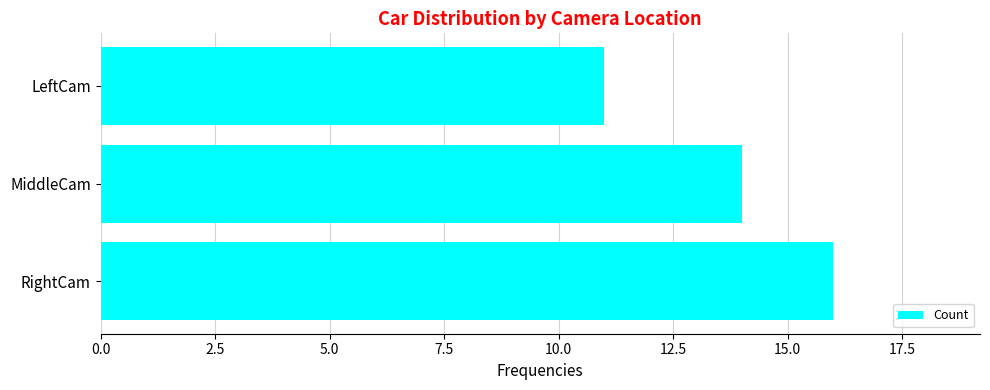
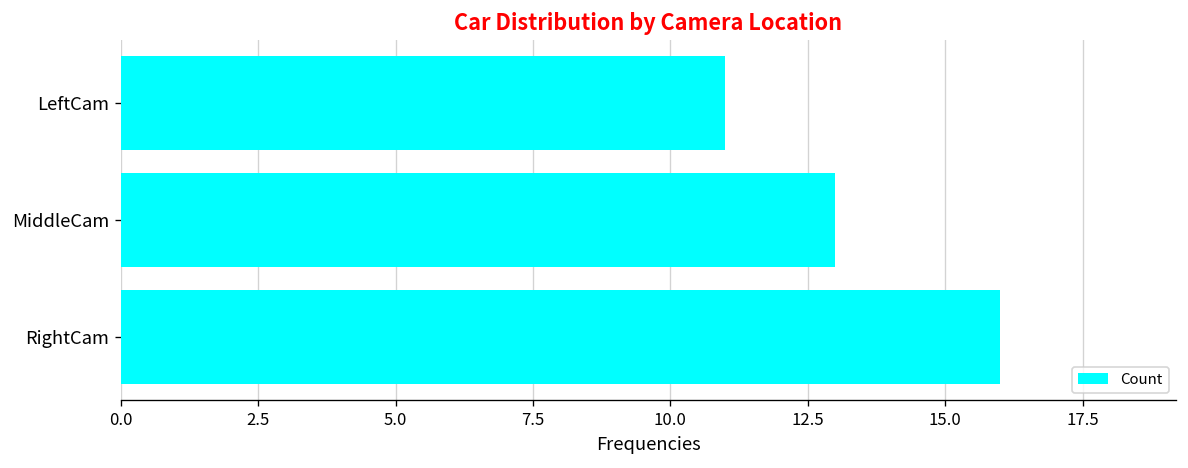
  {
    "LeftCam": 11,
-   "MiddleCam": 14,
+   "MiddleCam": 13,
    "RightCam": 16
  }
